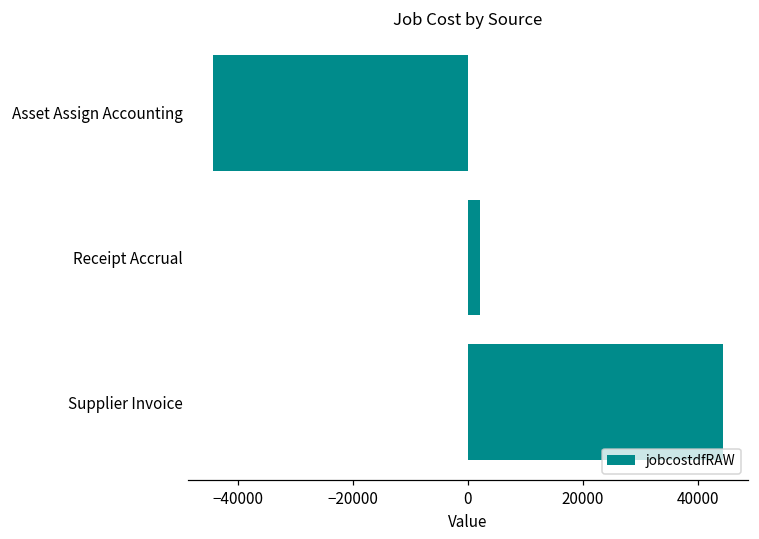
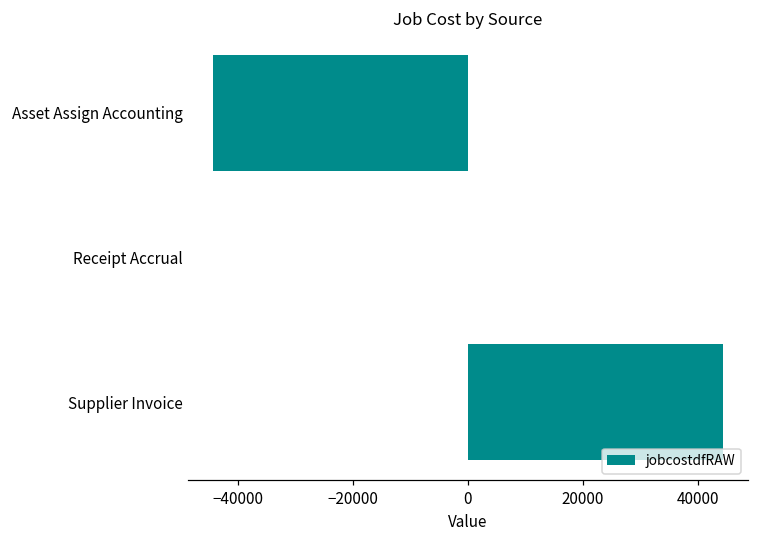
  {
    "Asset Assign Accounting": -44000,
-   "Receipt Accrual": 2000,
+   "Receipt Accrual": 0,
    "Supplier Invoice": 44000
  }
